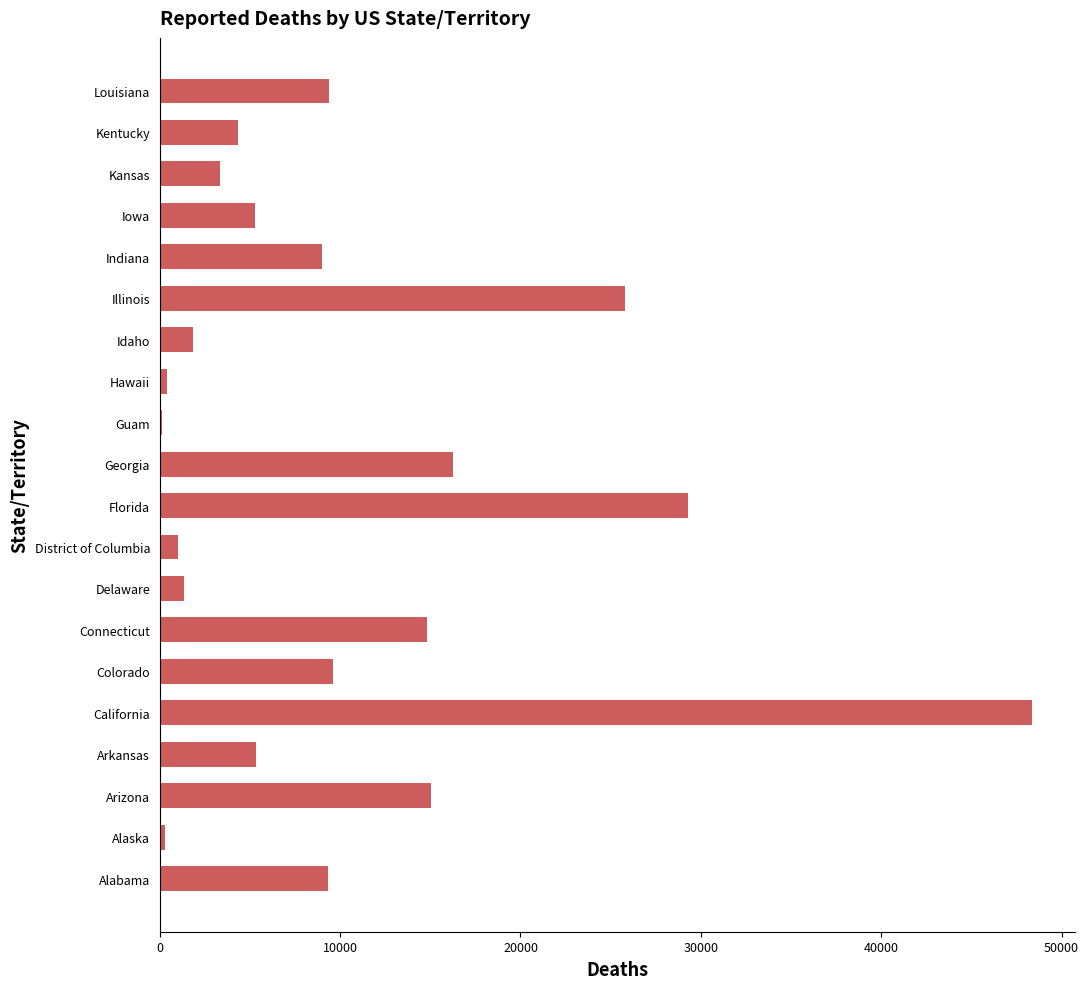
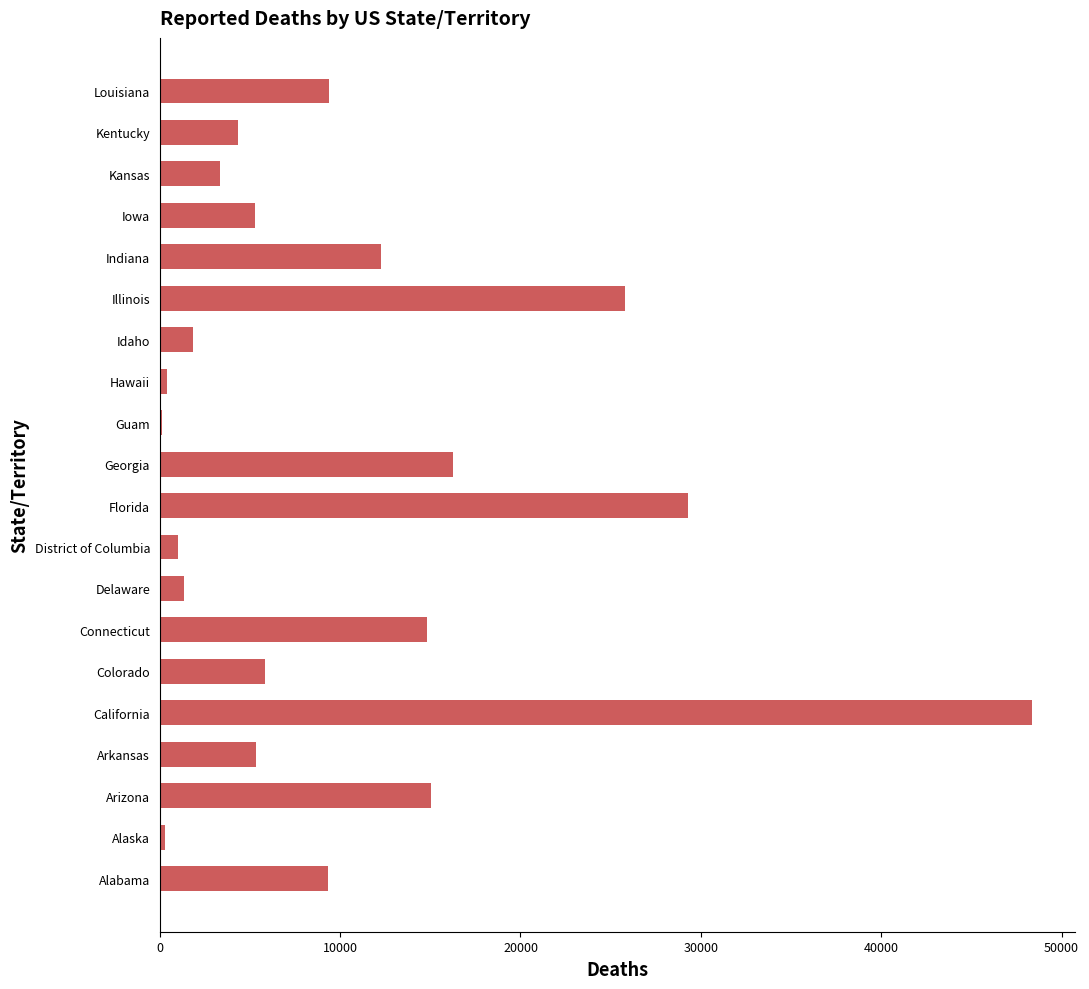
  {
    "Louisiana": 9400,
    "Kentucky": 4300,
    "Kansas": 3300,
    "Iowa": 5300,
-   "Indiana": 9000,
+   "Indiana": 12300,
    "Illinois": 25800,
    "Idaho": 1800,
    "Hawaii": 400,
    "Georgia": 16300,
    "Florida": 29300,
    "District of Columbia": 1000,
    "Delaware": 1400,
    "Connecticut": 14800,
-   "Colorado": 9600,
+   "Colorado": 5800,
    "California": 48300,
    "Arkansas": 5300,
    "Arizona": 15100,
    "Alaska": 300,
    "Alabama": 9300
  }
